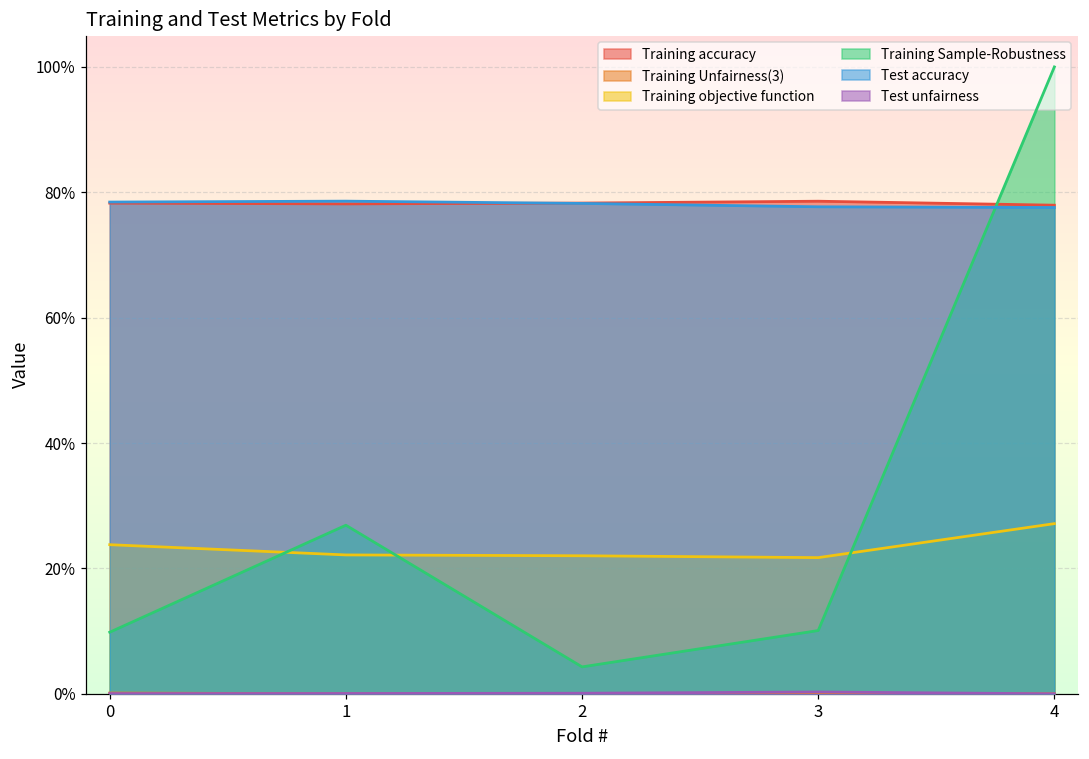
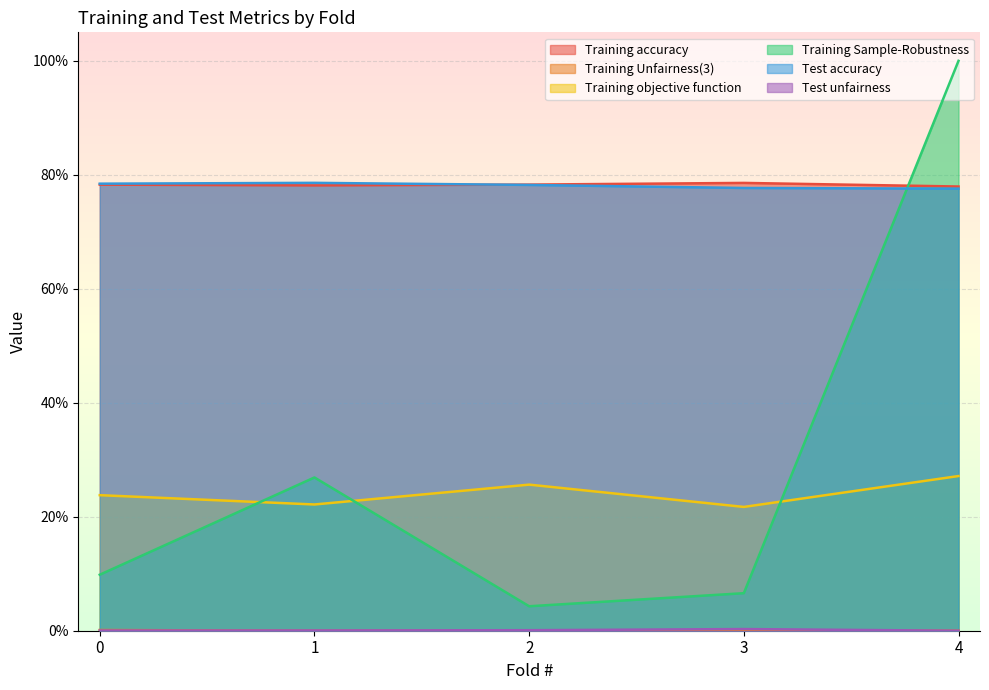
  {
    "Training objective function": {
      "0": "24%",
      "1": "22%",
-     "2": "22%",
+     "2": "26%",
      "3": "22%",
      "4": "27%"
    },
    "Training Sample-Robustness": {
      "0": "10%",
      "1": "27%",
      "2": "4%",
-     "3": "10%"
+     "3": "7%"
    },
    "Test accuracy": {
      "1": "79%",
      "3": "78%"
    }
  }
